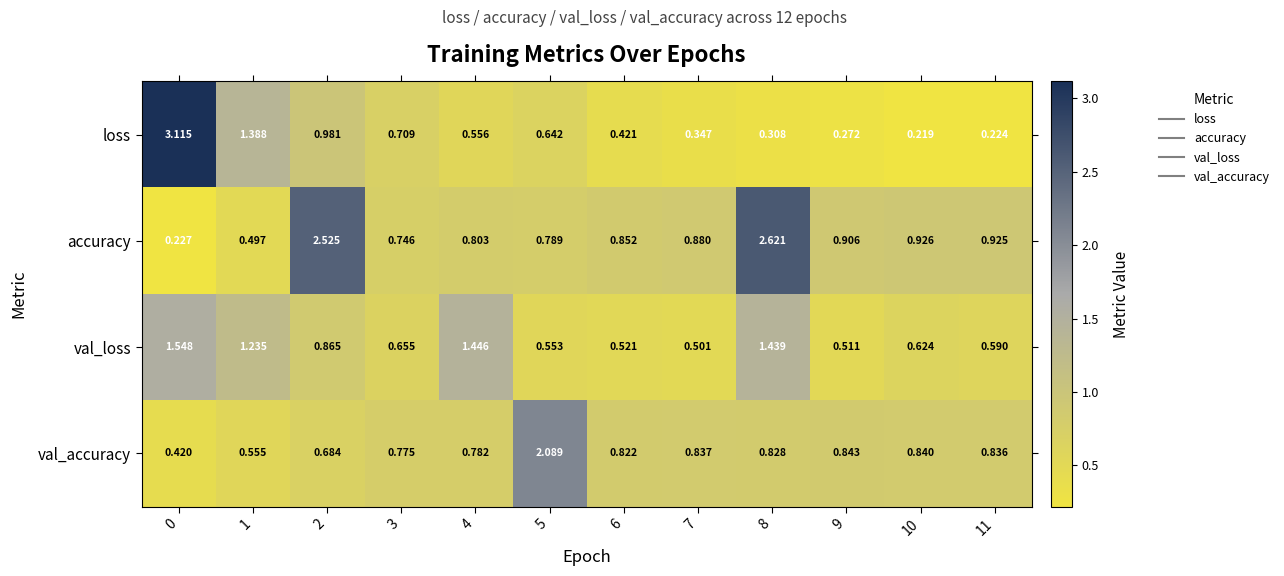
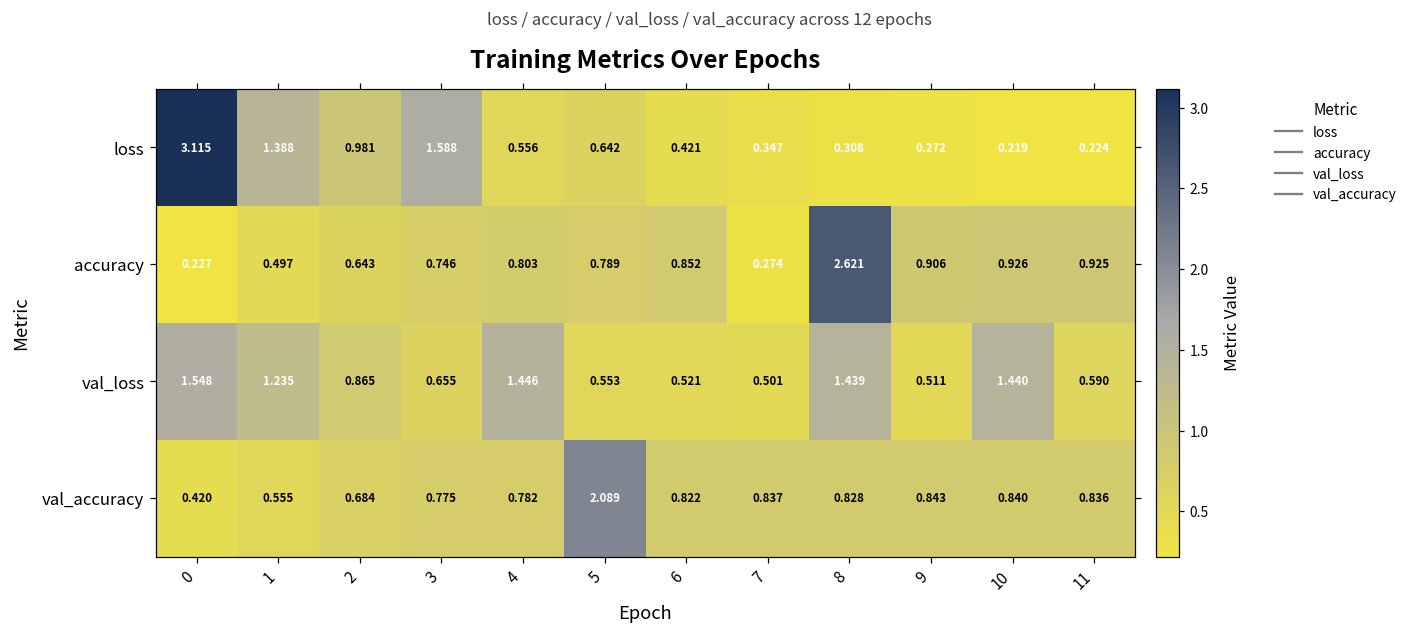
  {
    "loss": {
      "0": 3.115,
      "1": 1.388,
      "2": 0.981,
-     "3": 0.709,
+     "3": 1.588,
      "4": 0.556,
      "5": 0.642,
      "6": 0.421,
      "7": 0.347,
      "8": 0.308,
      "9": 0.272,
      "10": 0.219,
      "11": 0.224
    },
    "accuracy": {
      "0": 0.227,
      "1": 0.497,
-     "2": 2.525,
+     "2": 0.643,
      "3": 0.746,
      "4": 0.803,
      "5": 0.789,
      "6": 0.852,
-     "7": 0.880,
+     "7": 0.274,
      "8": 2.621,
      "9": 0.906,
      "10": 0.926,
      "11": 0.925
    },
    "val_loss": {
      "0": 1.548,
      "1": 1.235,
      "2": 0.865,
      "3": 0.655,
      "4": 1.446,
      "5": 0.553,
      "6": 0.521,
      "7": 0.501,
      "8": 1.439,
      "9": 0.511,
-     "10": 0.624,
+     "10": 1.440,
      "11": 0.590
    },
    "val_accuracy": {
      "0": 0.420,
      "1": 0.555,
      "2": 0.684,
      "3": 0.775,
      "4": 0.782,
      "5": 2.089,
      "6": 0.822,
      "7": 0.837,
      "8": 0.828,
      "9": 0.843,
      "10": 0.840,
      "11": 0.836
    }
  }
